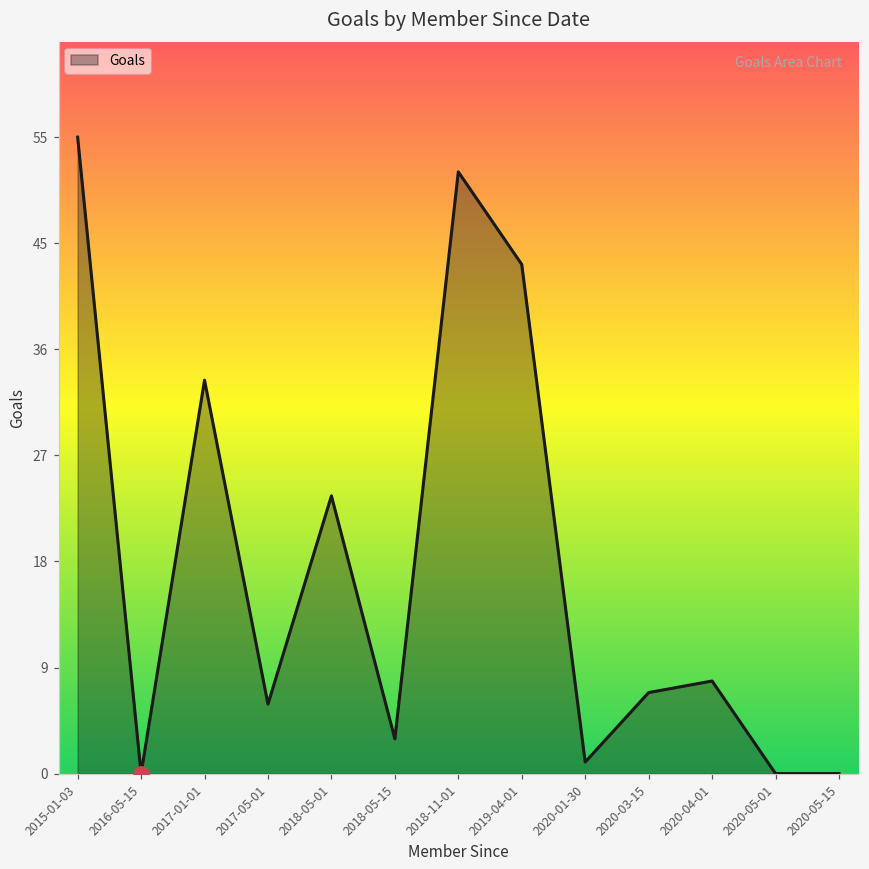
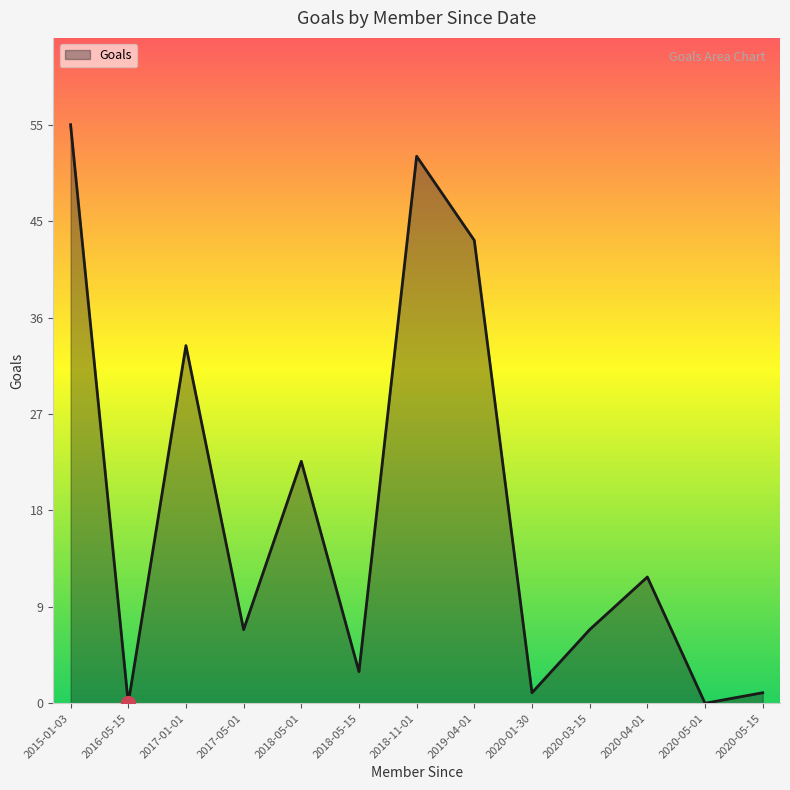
  {
    "Goals": {
      "2015-01-03": 55,
      "2017-01-01": 34,
-     "2017-05-01": 6,
-     "2018-05-01": 24,
+     "2017-05-01": 7,
+     "2018-05-01": 23,
      "2018-05-15": 3,
      "2018-11-01": 52,
      "2019-04-01": 44,
      "2020-01-30": 1,
      "2020-03-15": 7,
-     "2020-04-01": 8,
+     "2020-04-01": 12,
      "2020-05-01": 0,
-     "2020-05-15": 0
+     "2020-05-15": 1
    }
  }
